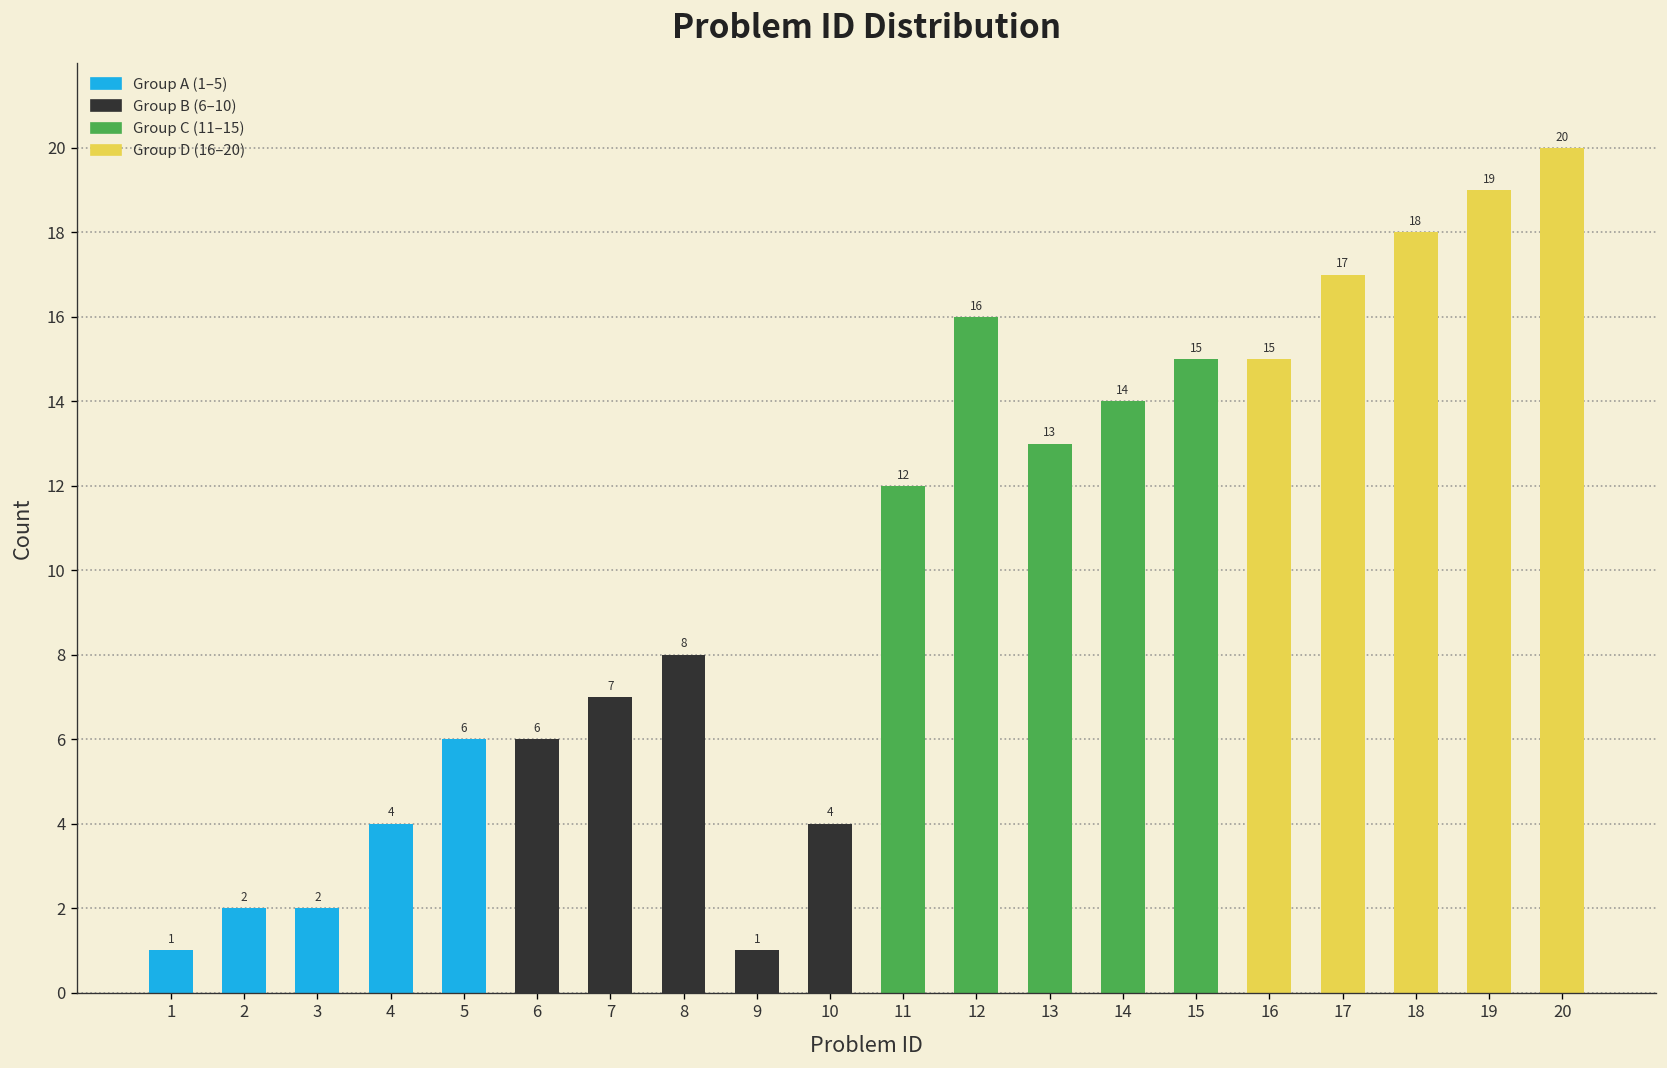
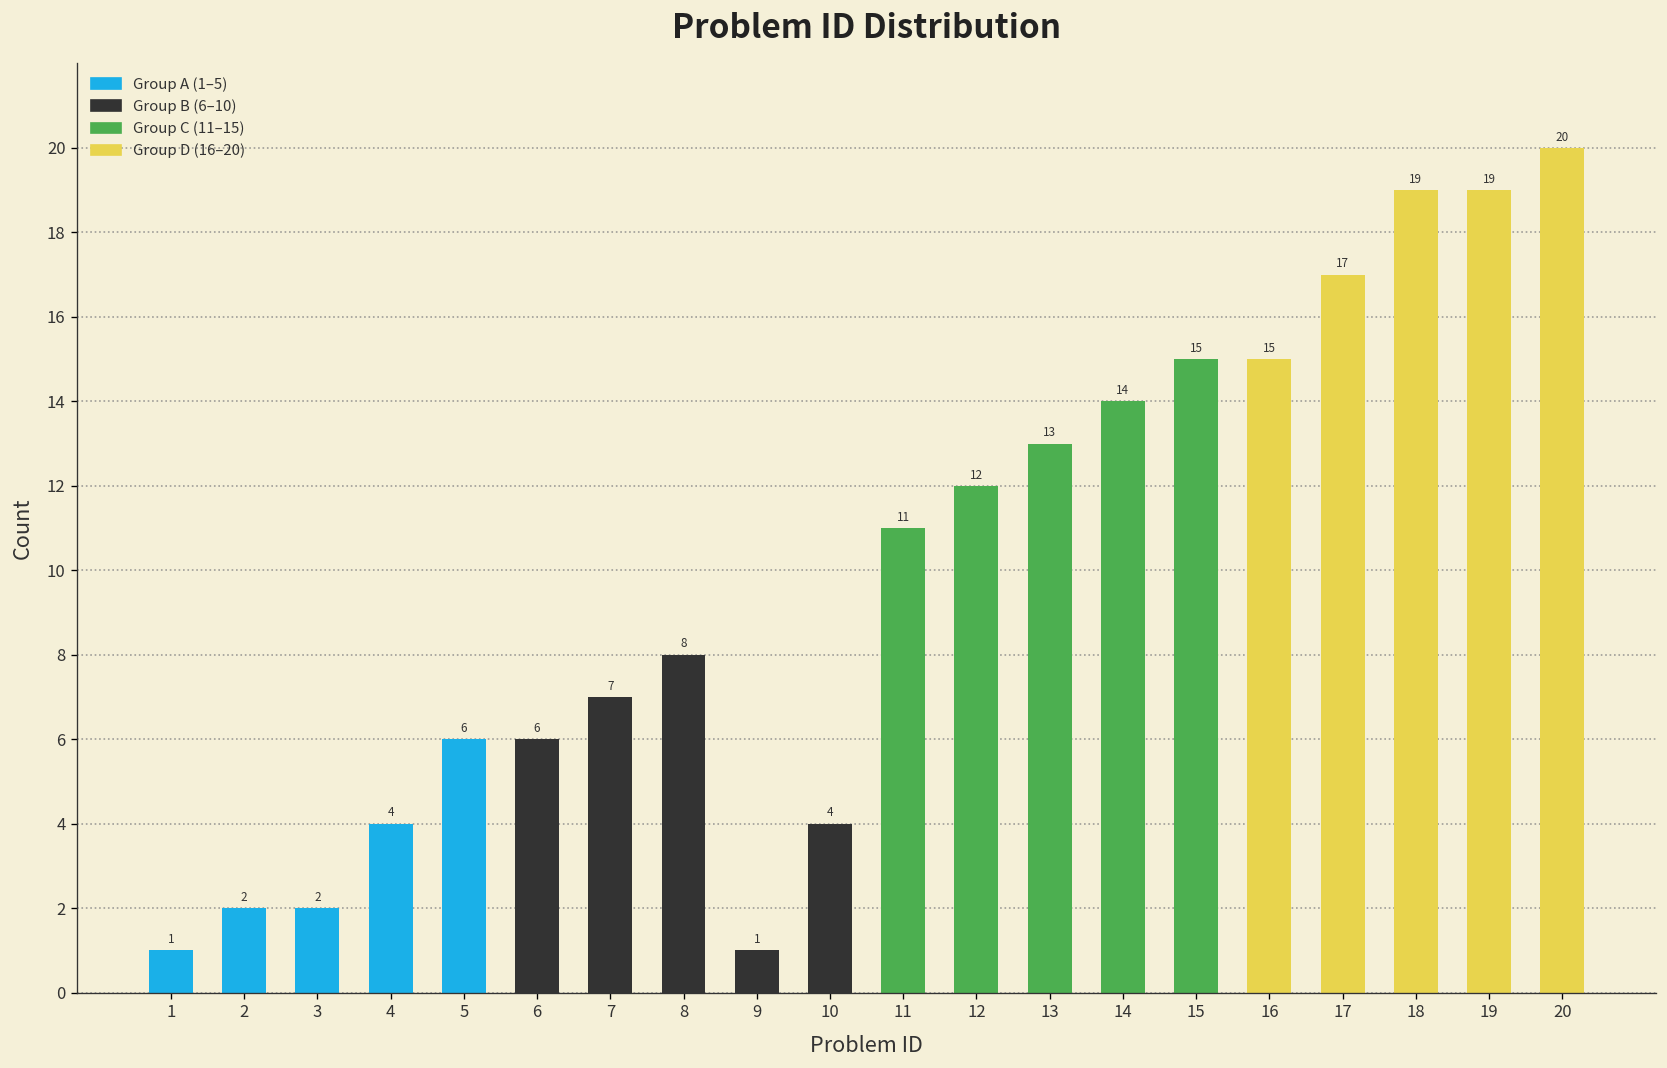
  {
    "1": 1,
    "2": 2,
    "3": 2,
    "4": 4,
    "5": 6,
    "6": 6,
    "7": 7,
    "8": 8,
    "9": 1,
    "10": 4,
-   "11": 12,
-   "12": 16,
+   "11": 11,
+   "12": 12,
    "13": 13,
    "14": 14,
    "15": 15,
    "16": 15,
    "17": 17,
-   "18": 18,
+   "18": 19,
    "19": 19,
    "20": 20
  }
